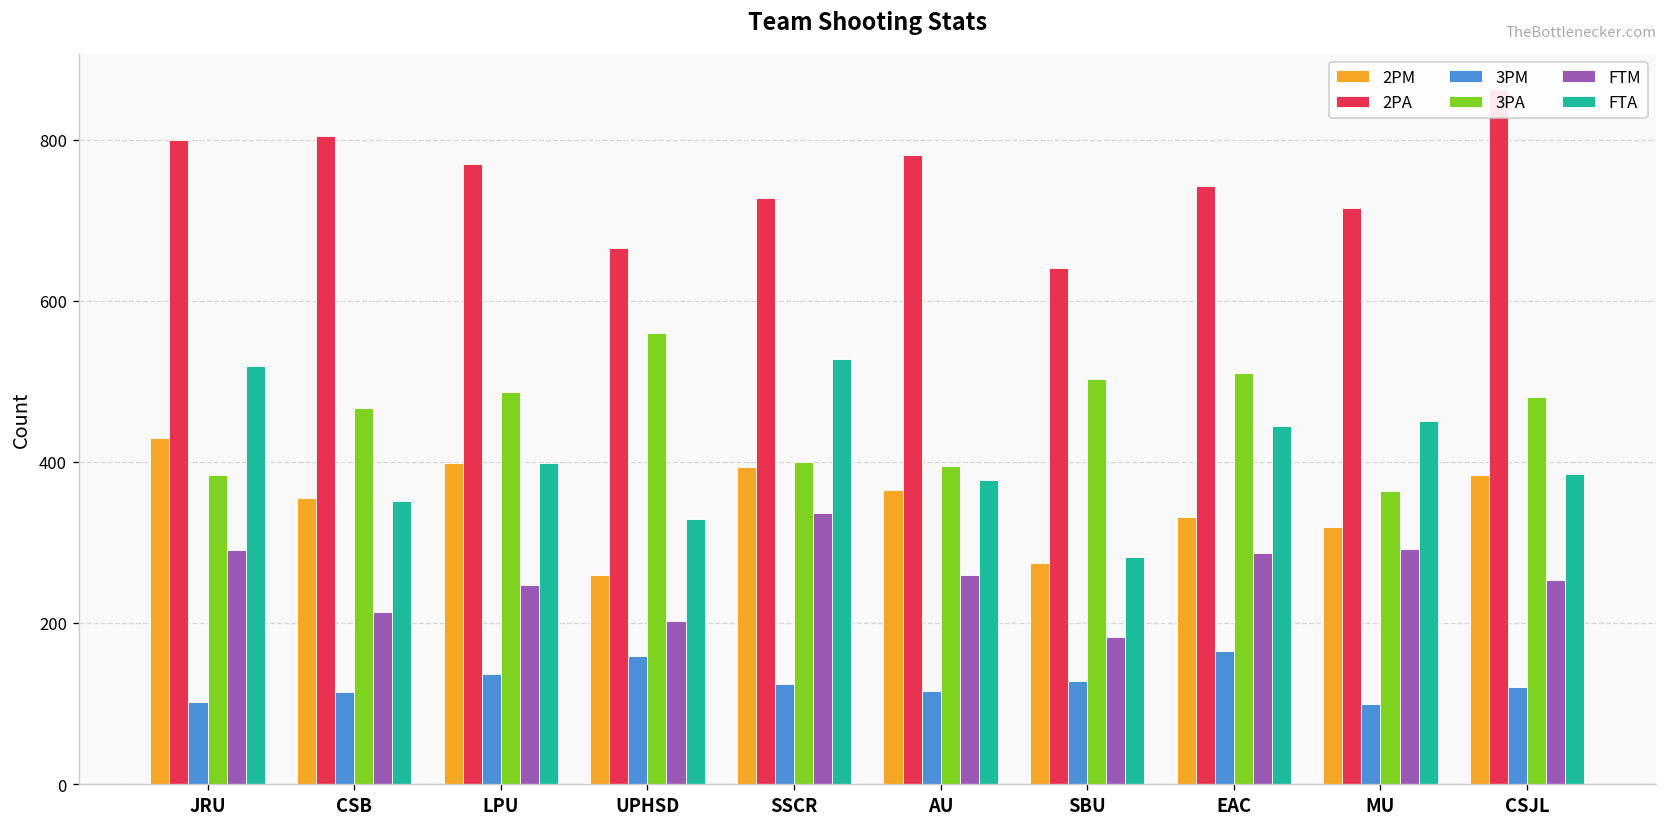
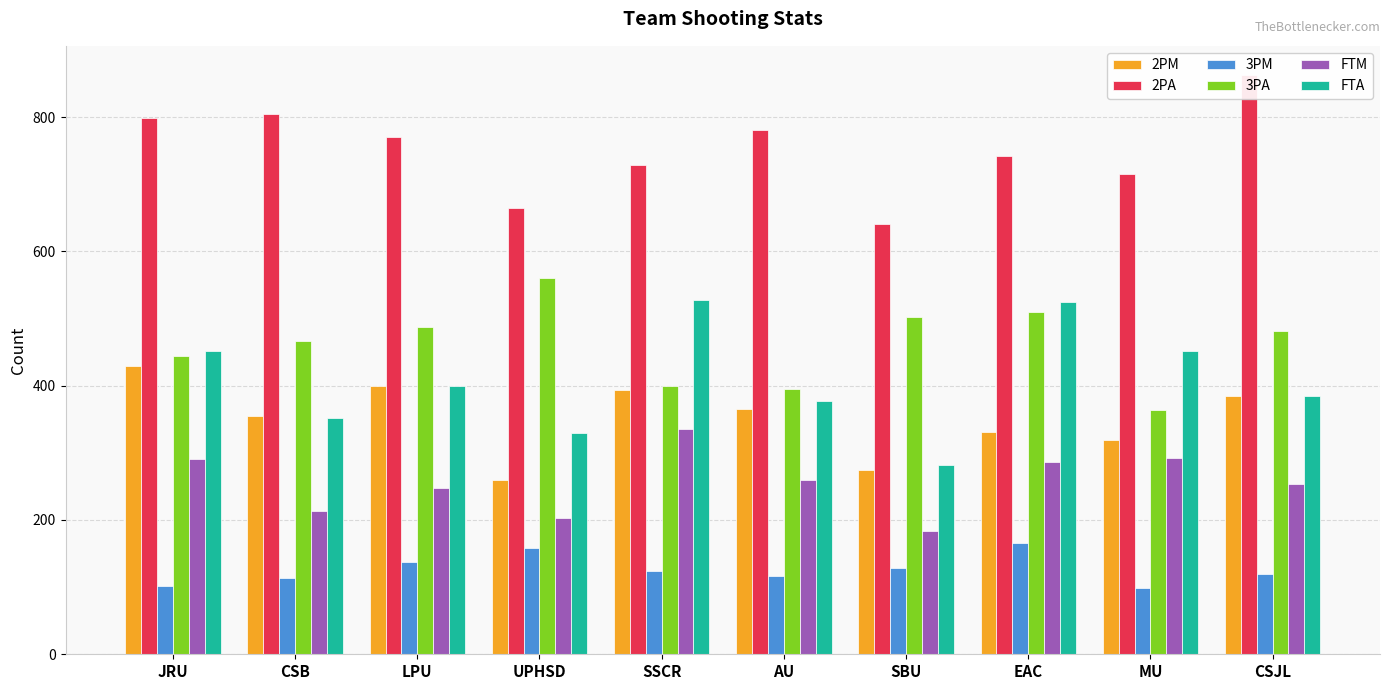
  {
    "2PM": {
      "JRU": 430,
      "CSB": 360,
      "LPU": 400,
      "UPHSD": 260,
      "SSCR": 390,
      "AU": 370,
      "SBU": 280,
      "EAC": 330,
      "MU": 320,
      "CSJL": 380
    },
    "2PA": {
      "JRU": 800,
      "CSB": 800,
      "LPU": 770,
      "UPHSD": 670,
      "SSCR": 730,
      "AU": 780,
      "SBU": 640,
      "EAC": 740,
      "MU": 720
    },
    "3PM": {
      "JRU": 100,
      "CSB": 110,
      "LPU": 140,
      "UPHSD": 160,
      "SSCR": 120,
      "AU": 120,
      "SBU": 130,
      "EAC": 170,
      "MU": 100,
      "CSJL": 120
    },
    "3PA": {
-     "JRU": 380,
+     "JRU": 440,
      "CSB": 470,
      "LPU": 490,
      "UPHSD": 560,
      "SSCR": 400,
      "AU": 400,
      "SBU": 500,
      "EAC": 510,
      "MU": 360,
      "CSJL": 480
    },
    "FTM": {
      "JRU": 290,
      "CSB": 210,
      "LPU": 250,
      "UPHSD": 200,
      "SSCR": 340,
      "AU": 260,
      "SBU": 180,
      "EAC": 290,
      "MU": 290,
      "CSJL": 250
    },
    "FTA": {
-     "JRU": 520,
+     "JRU": 450,
      "CSB": 350,
      "LPU": 400,
      "UPHSD": 330,
      "SSCR": 530,
      "AU": 380,
      "SBU": 280,
-     "EAC": 450,
+     "EAC": 520,
      "MU": 450,
      "CSJL": 390
    }
  }
